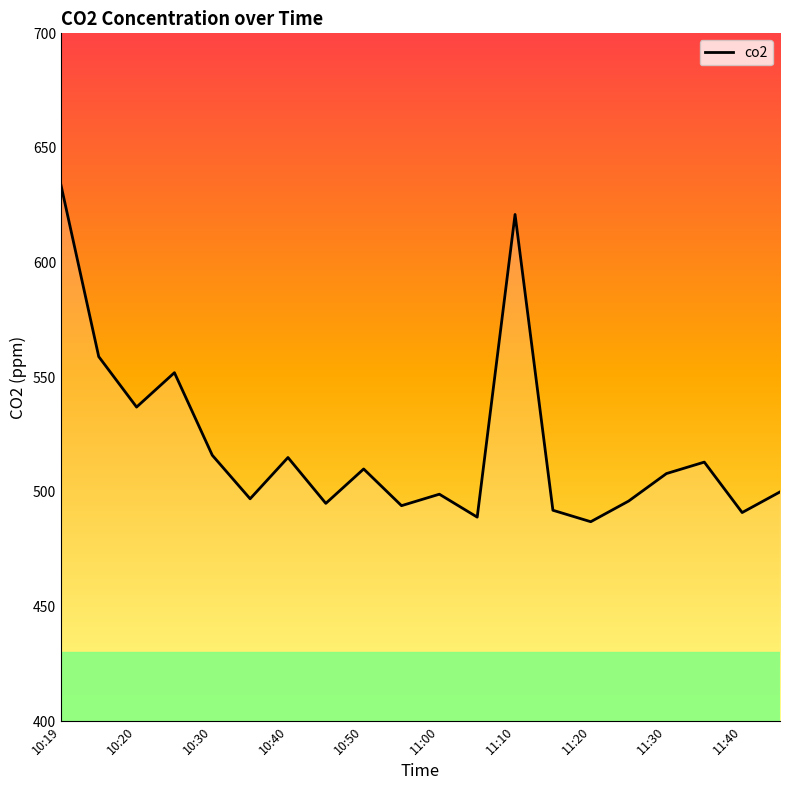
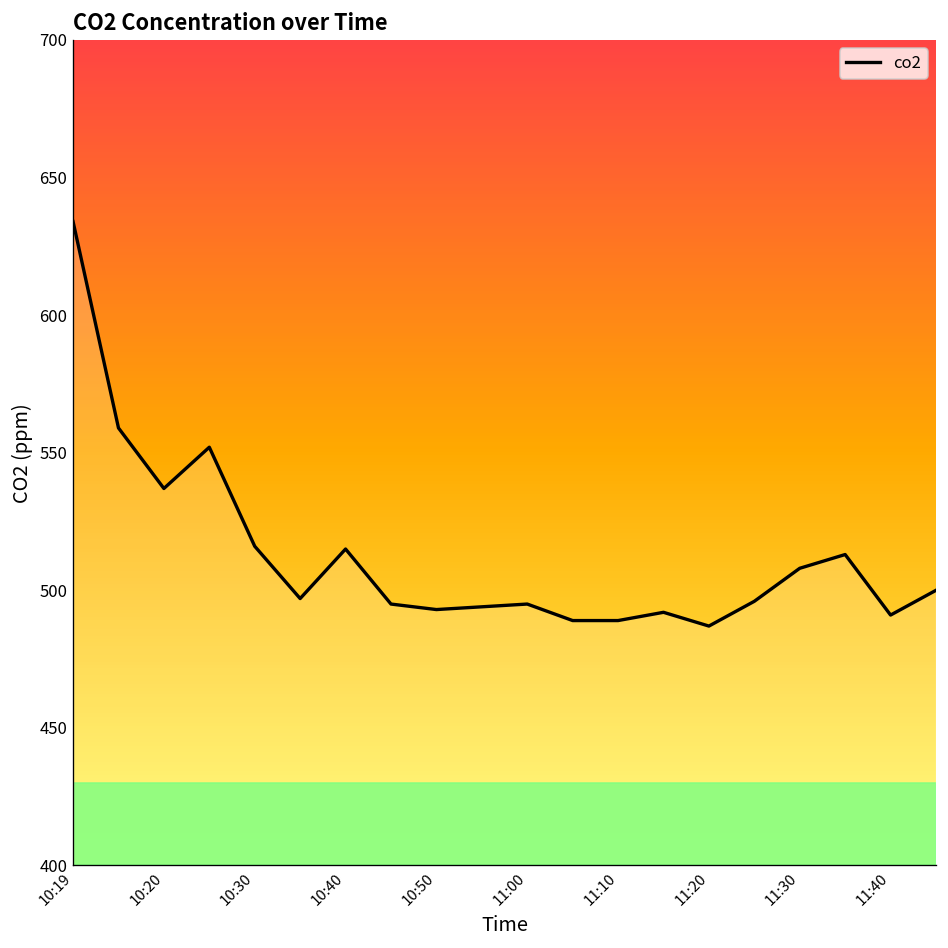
  {
    "10:19": 634,
    "10:30": 516,
    "10:40": 515,
-   "10:50": 510,
-   "11:00": 499,
-   "11:10": 621,
+   "10:50": 493,
+   "11:00": 495,
+   "11:10": 489,
    "11:20": 487,
    "11:30": 508,
    "11:40": 491
  }
